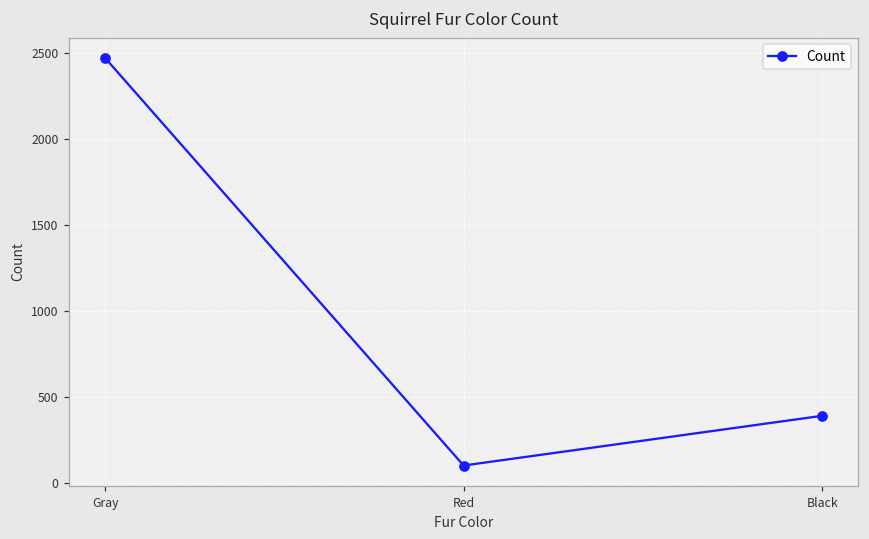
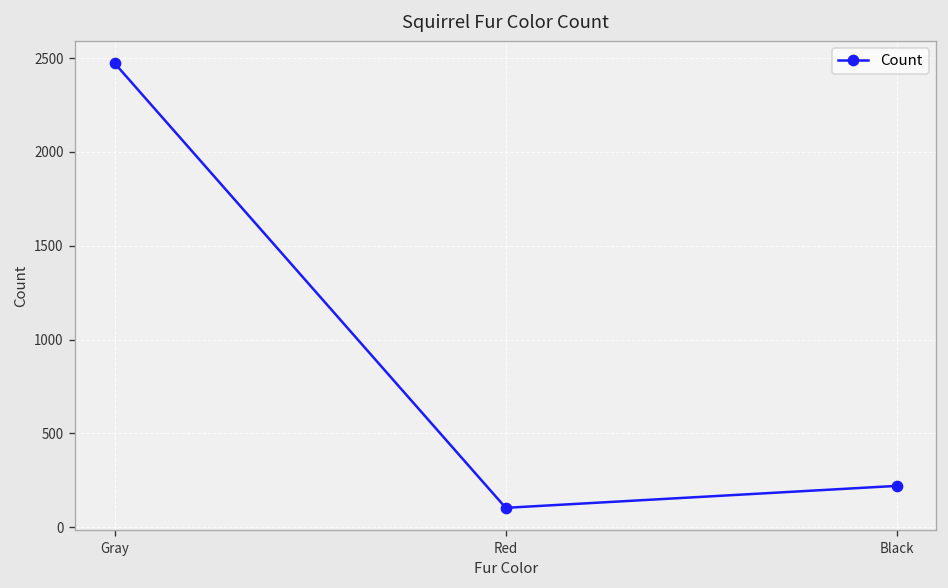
  {
    "Gray": 2470,
    "Red": 100,
-   "Black": 390
+   "Black": 220
  }
